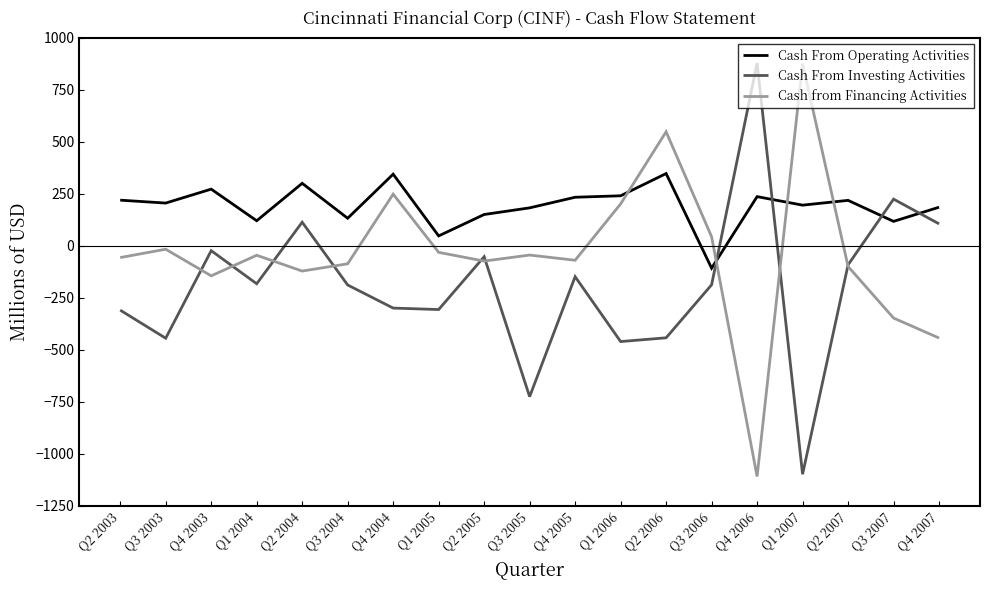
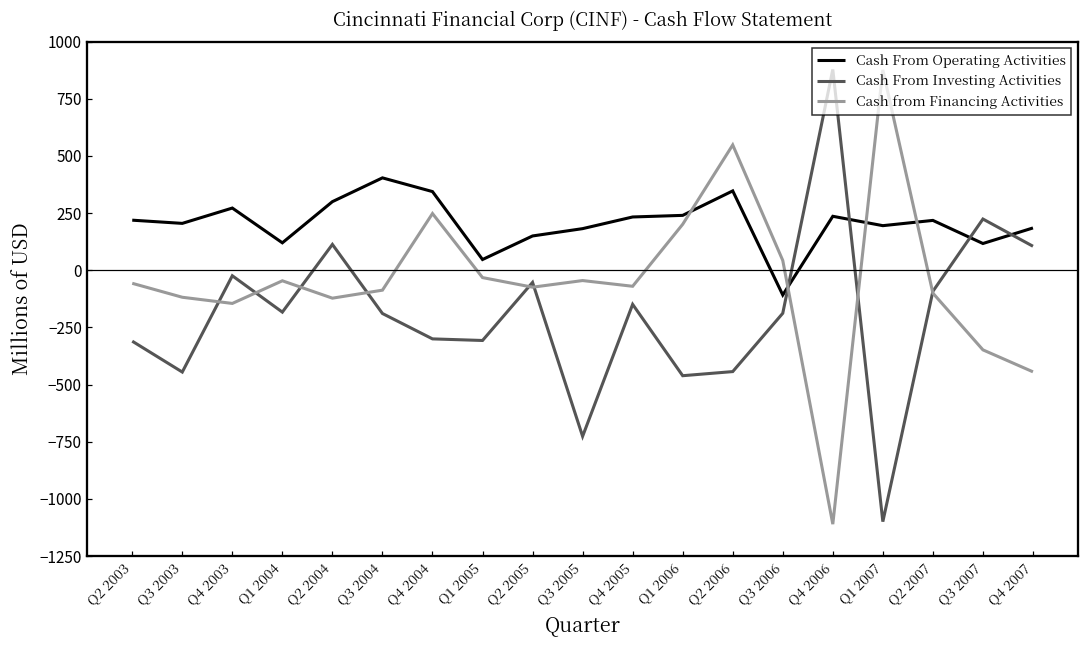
  {
    "Cash From Operating Activities": {
      "Q2 2003": 220,
      "Q3 2003": 210,
      "Q4 2003": 270,
      "Q1 2004": 120,
      "Q2 2004": 300,
-     "Q3 2004": 130,
+     "Q3 2004": 400,
      "Q4 2004": 340,
      "Q1 2005": 50,
      "Q2 2005": 150,
      "Q3 2005": 180,
      "Q4 2005": 230,
      "Q1 2006": 240,
      "Q2 2006": 350,
      "Q3 2006": -110,
      "Q4 2006": 240,
      "Q1 2007": 200,
      "Q2 2007": 220,
      "Q3 2007": 120,
      "Q4 2007": 190
    },
    "Cash From Investing Activities": {
      "Q2 2003": -310,
      "Q3 2003": -450,
      "Q4 2003": -20,
      "Q1 2004": -180,
      "Q2 2004": 110,
      "Q3 2004": -190,
      "Q4 2004": -300,
      "Q1 2005": -310,
      "Q2 2005": -50,
      "Q3 2005": -730,
      "Q4 2005": -150,
      "Q1 2006": -460,
      "Q2 2006": -440,
      "Q3 2006": -190,
      "Q1 2007": -1100,
      "Q3 2007": 220,
      "Q4 2007": 110
    },
    "Cash from Financing Activities": {
      "Q2 2003": -60,
-     "Q3 2003": -20,
+     "Q3 2003": -120,
      "Q4 2003": -150,
      "Q1 2004": -50,
      "Q2 2004": -120,
      "Q3 2004": -90,
      "Q4 2004": 250,
      "Q1 2005": -30,
      "Q2 2005": -70,
      "Q3 2005": -50,
      "Q4 2005": -70,
      "Q1 2006": 200,
      "Q2 2006": 550,
      "Q3 2006": 40,
      "Q4 2006": -1110,
      "Q3 2007": -350,
      "Q4 2007": -440
    }
  }
